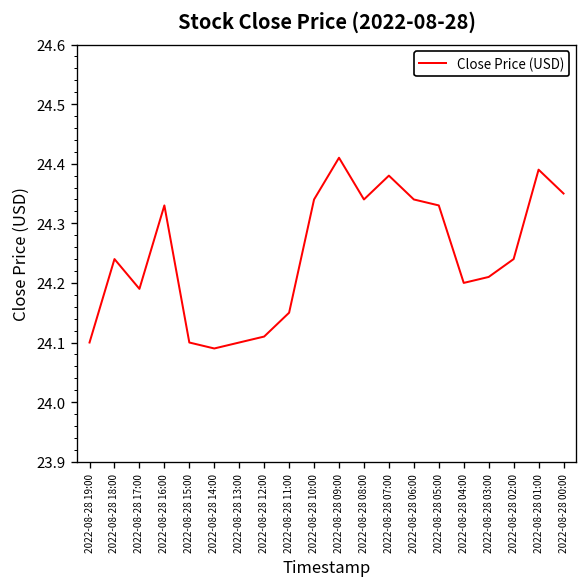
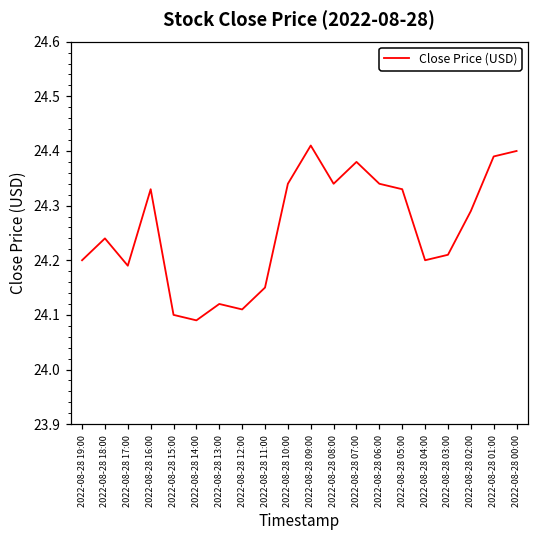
  {
-   "2022-08-28 19:00": 24.1,
+   "2022-08-28 19:00": 24.2,
    "2022-08-28 18:00": 24.24,
    "2022-08-28 17:00": 24.19,
    "2022-08-28 16:00": 24.33,
    "2022-08-28 15:00": 24.10,
    "2022-08-28 14:00": 24.09,
-   "2022-08-28 13:00": 24.10,
+   "2022-08-28 13:00": 24.12,
    "2022-08-28 12:00": 24.11,
    "2022-08-28 11:00": 24.15,
    "2022-08-28 10:00": 24.34,
    "2022-08-28 09:00": 24.41,
    "2022-08-28 08:00": 24.34,
    "2022-08-28 07:00": 24.38,
    "2022-08-28 06:00": 24.34,
    "2022-08-28 05:00": 24.33,
    "2022-08-28 04:00": 24.20,
    "2022-08-28 03:00": 24.21,
-   "2022-08-28 02:00": 24.24,
+   "2022-08-28 02:00": 24.29,
    "2022-08-28 01:00": 24.39,
-   "2022-08-28 00:00": 24.35
+   "2022-08-28 00:00": 24.40
  }
